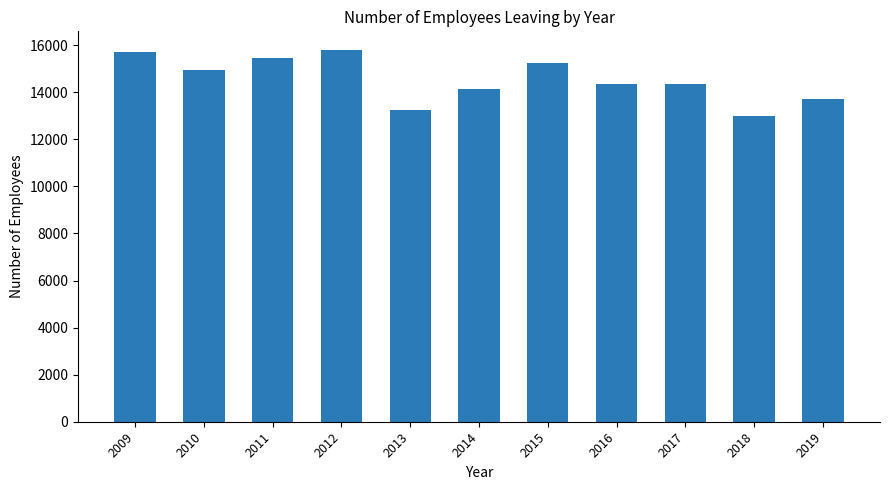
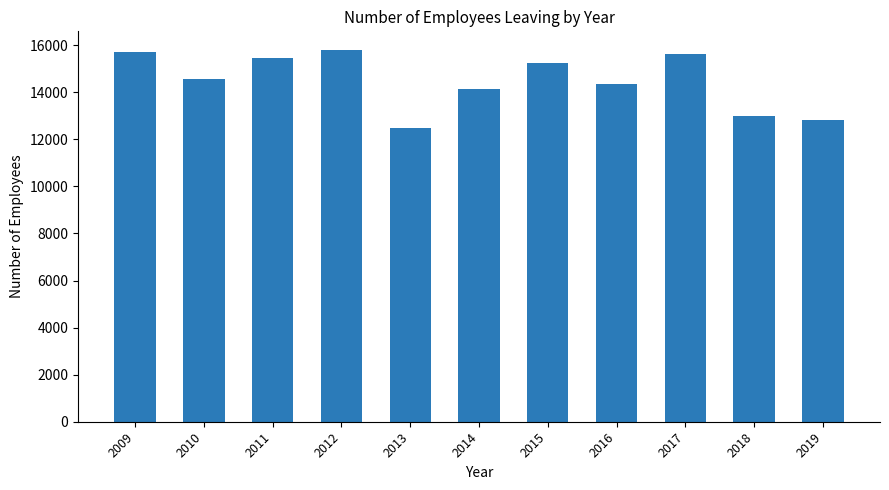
  {
    "2009": 15700,
-   "2010": 15000,
+   "2010": 14600,
    "2011": 15500,
    "2012": 15800,
-   "2013": 13200,
+   "2013": 12500,
    "2014": 14100,
    "2015": 15200,
    "2016": 14300,
-   "2017": 14400,
+   "2017": 15600,
    "2018": 13000,
-   "2019": 13700
+   "2019": 12800
  }
